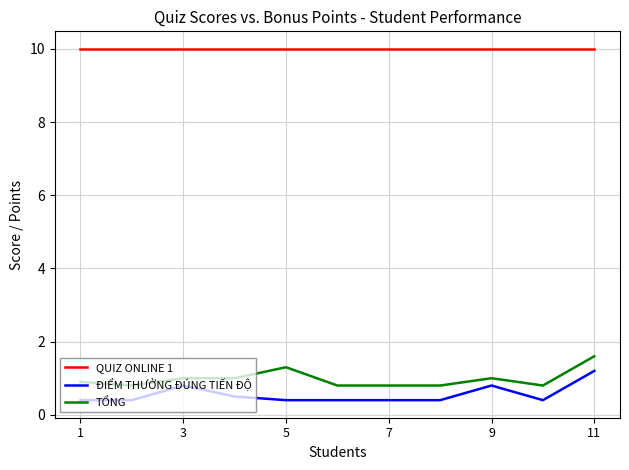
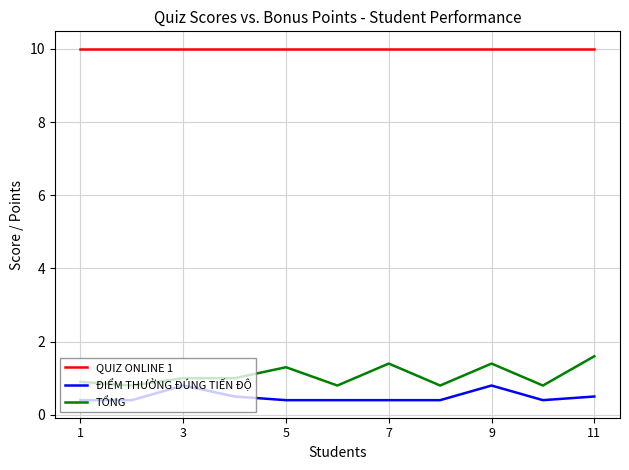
  {
    "QUIZ ONLINE 1": {
      "1": 10.0,
      "3": 10.0,
      "5": 10.0,
      "7": 10.0,
      "9": 10.0,
      "11": 10.0
    },
    "ĐIỂM THƯỞNG ĐÚNG TIẾN ĐỘ": {
      "5": 0.4,
      "7": 0.4,
      "9": 0.8,
-     "11": 1.2
+     "11": 0.5
    },
    "TỔNG": {
      "5": 1.3,
-     "7": 0.8,
-     "9": 1.0,
+     "7": 1.4,
+     "9": 1.4,
      "11": 1.6
    }
  }
